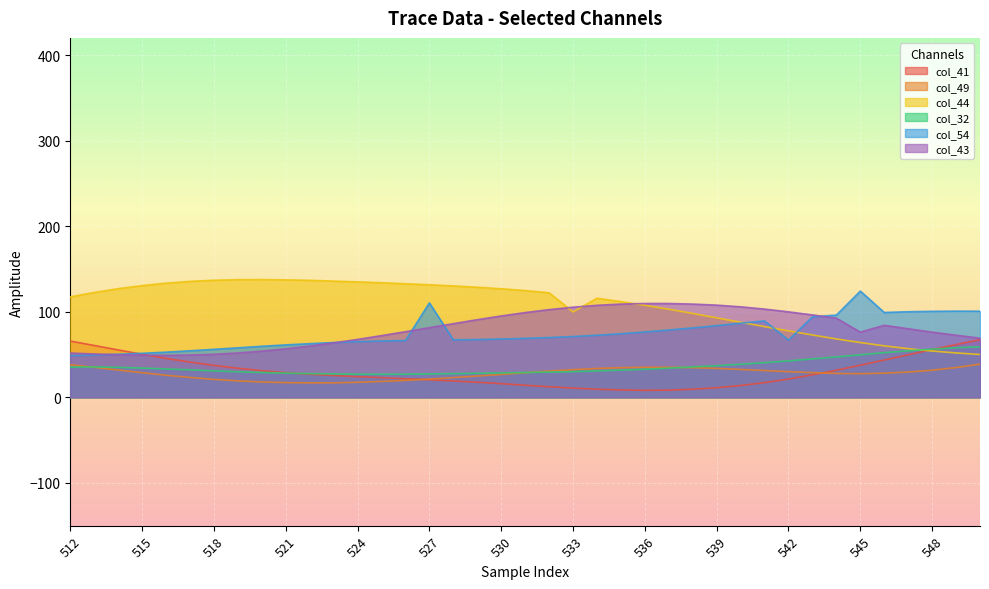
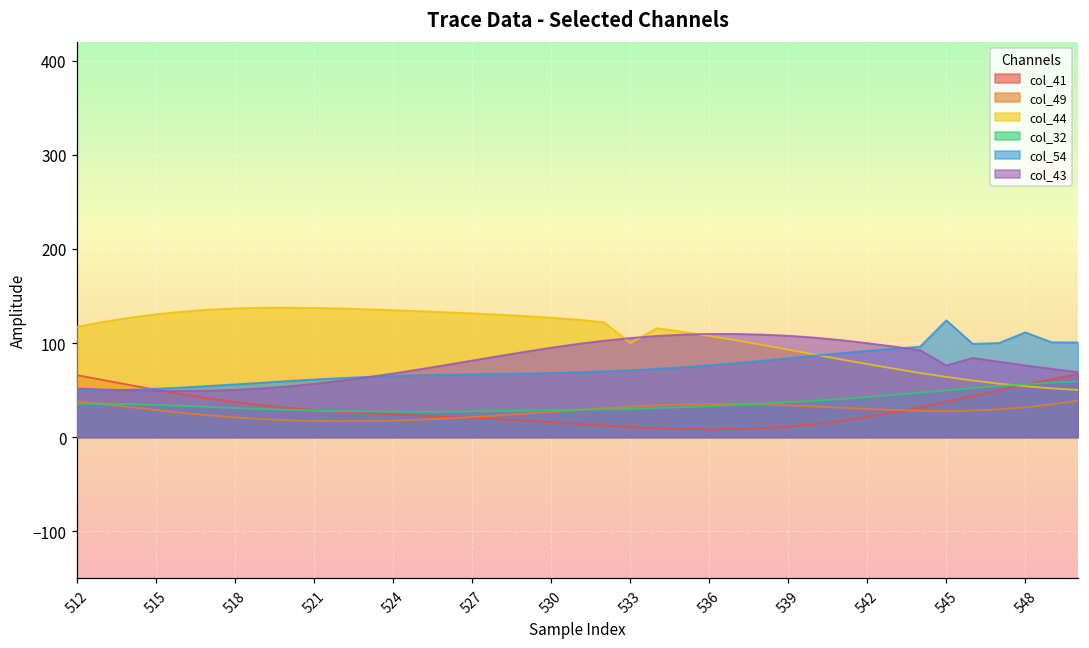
  {
    "col_44": {
      "512": 120,
      "515": 130,
      "518": 140,
      "521": 140,
      "524": 130,
      "527": 130,
      "530": 130,
      "533": 100,
      "539": 90,
      "542": 80,
      "545": 60
    },
    "col_32": {
      "515": 30,
      "518": 30,
      "527": 30,
      "539": 40,
      "542": 40,
      "545": 50
    },
    "col_54": {
      "512": 50,
      "518": 60,
      "521": 60,
-     "527": 110,
+     "527": 70,
      "530": 70,
      "533": 70,
      "536": 80,
      "539": 80,
-     "542": 70,
+     "542": 90,
      "545": 120,
-     "548": 100
+     "548": 110
    },
    "col_43": {
      "512": 50,
      "518": 50,
      "521": 60,
      "527": 80,
      "530": 100,
      "533": 110,
      "539": 110,
      "542": 100,
      "545": 80,
      "548": 80
    }
  }
